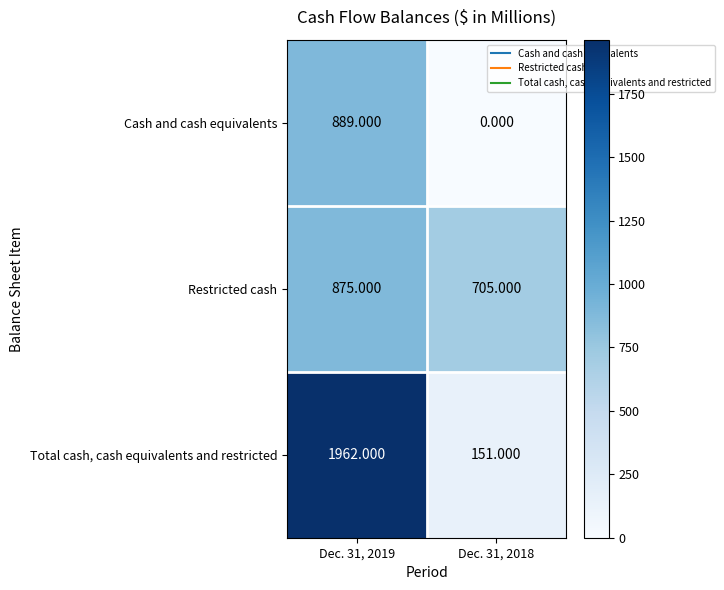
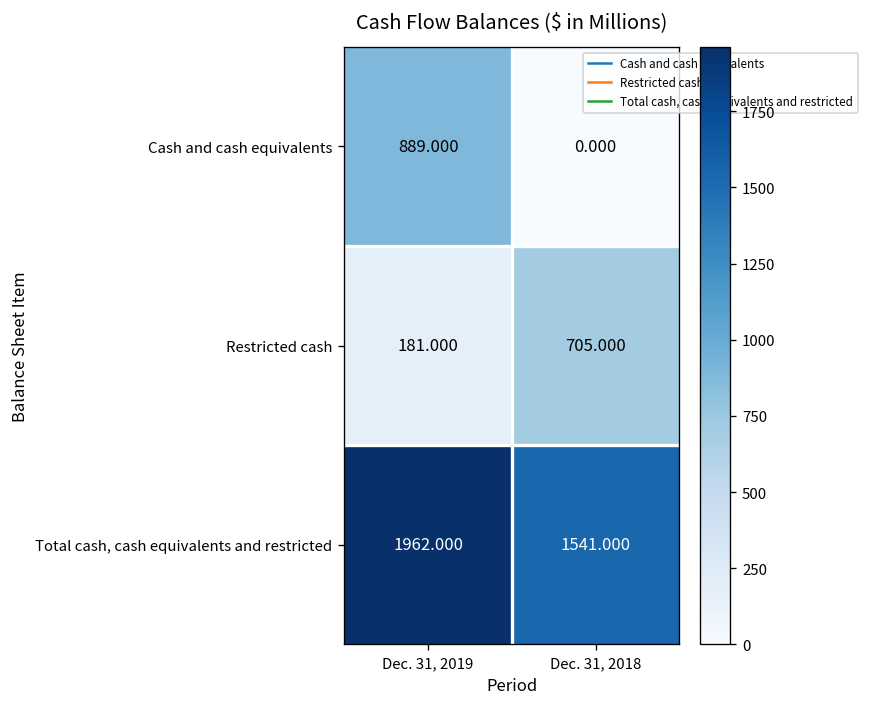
  {
    "Cash and cash equivalents": {
      "Dec. 31, 2019": 889.000,
      "Dec. 31, 2018": 0.000
    },
    "Restricted cash": {
-     "Dec. 31, 2019": 875.000,
+     "Dec. 31, 2019": 181.000,
      "Dec. 31, 2018": 705.000
    },
    "Total cash, cash equivalents and restricted": {
      "Dec. 31, 2019": 1962.000,
-     "Dec. 31, 2018": 151.000
+     "Dec. 31, 2018": 1541.000
    }
  }
